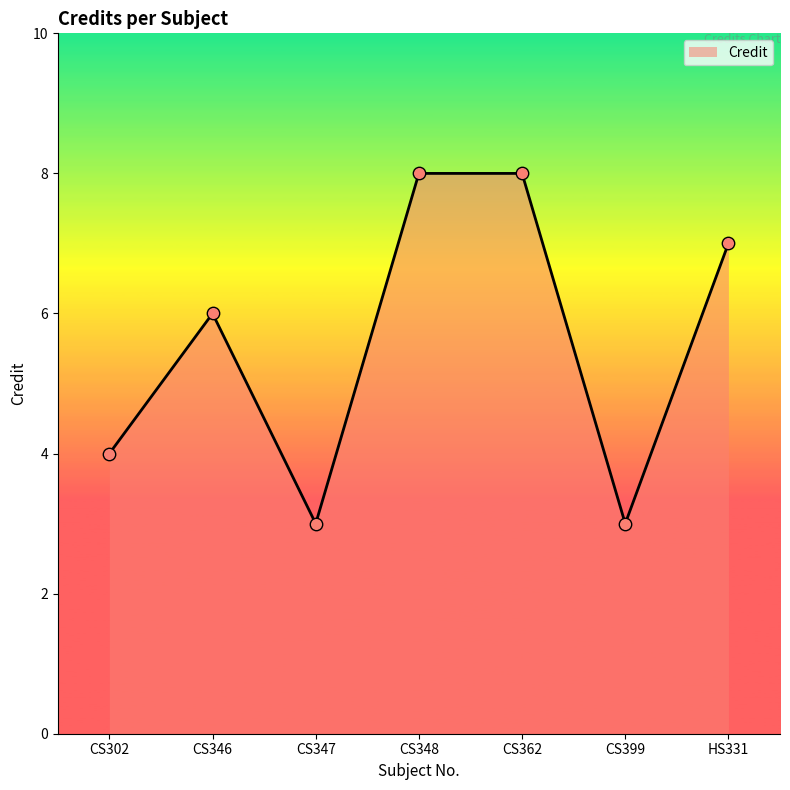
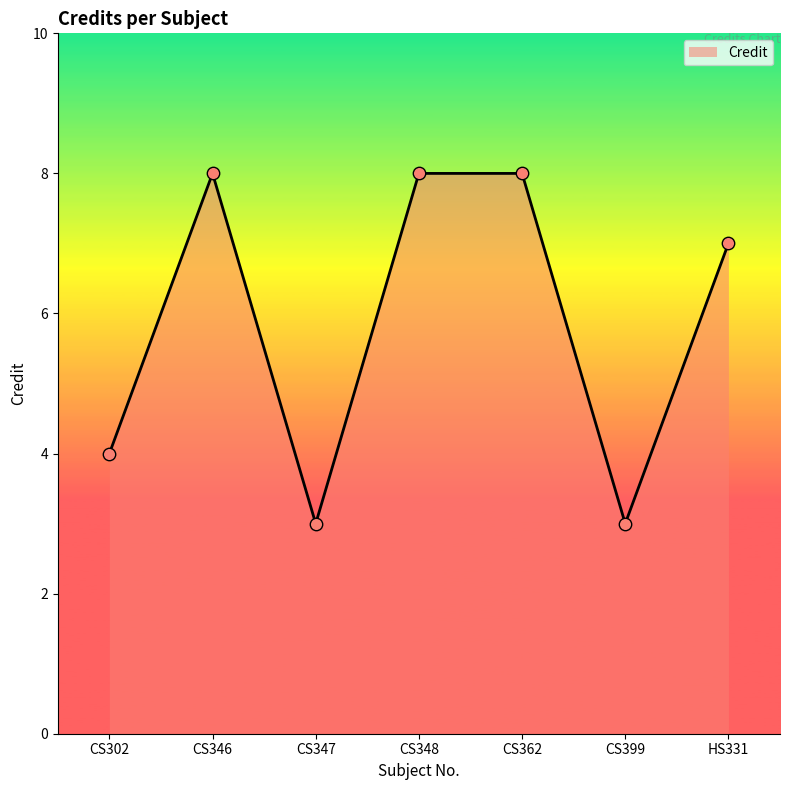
  {
    "CS302": 4,
-   "CS346": 6,
+   "CS346": 8,
    "CS347": 3,
    "CS348": 8,
    "CS362": 8,
    "CS399": 3,
    "HS331": 7
  }
